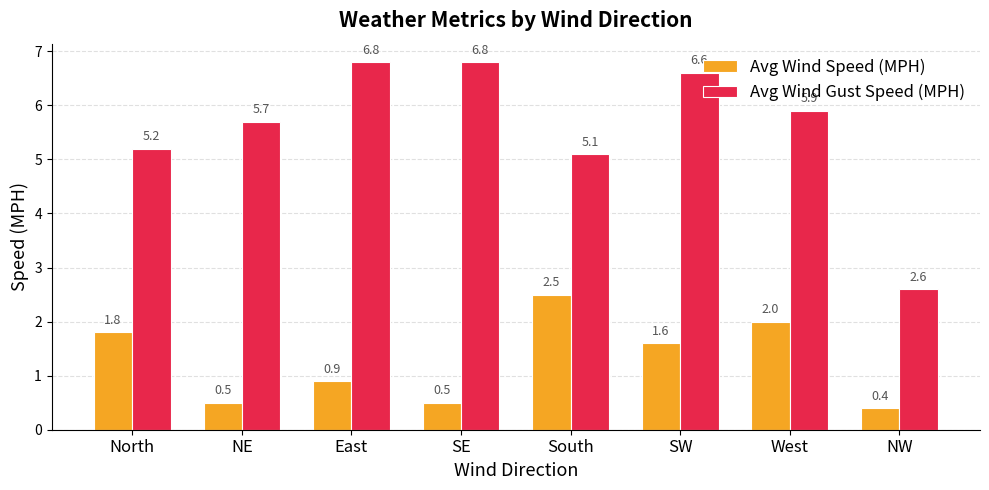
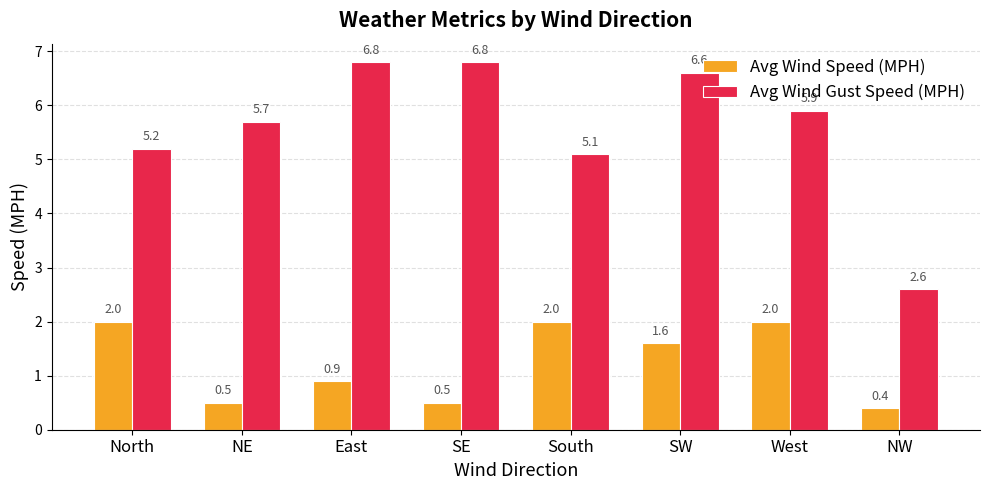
  {
    "Avg Wind Speed (MPH)": {
-     "North": 1.8,
+     "North": 2.0,
      "NE": 0.5,
      "East": 0.9,
      "SE": 0.5,
-     "South": 2.5,
+     "South": 2.0,
      "SW": 1.6,
      "West": 2.0,
      "NW": 0.4
    },
    "Avg Wind Gust Speed (MPH)": {
      "North": 5.2,
      "NE": 5.7,
      "East": 6.8,
      "SE": 6.8,
      "South": 5.1,
      "SW": 6.6,
      "West": 5.9,
      "NW": 2.6
    }
  }
